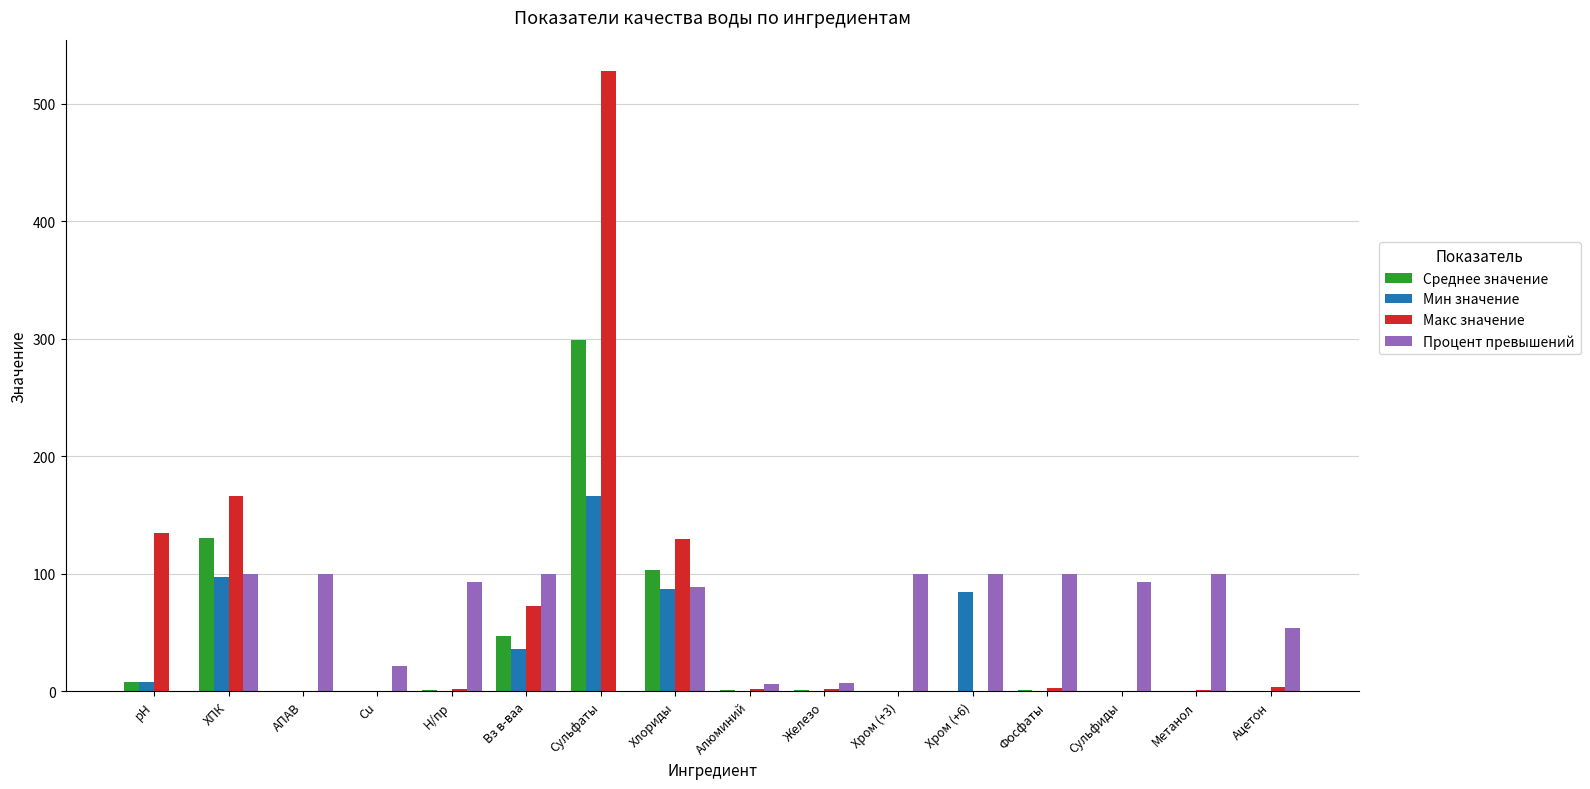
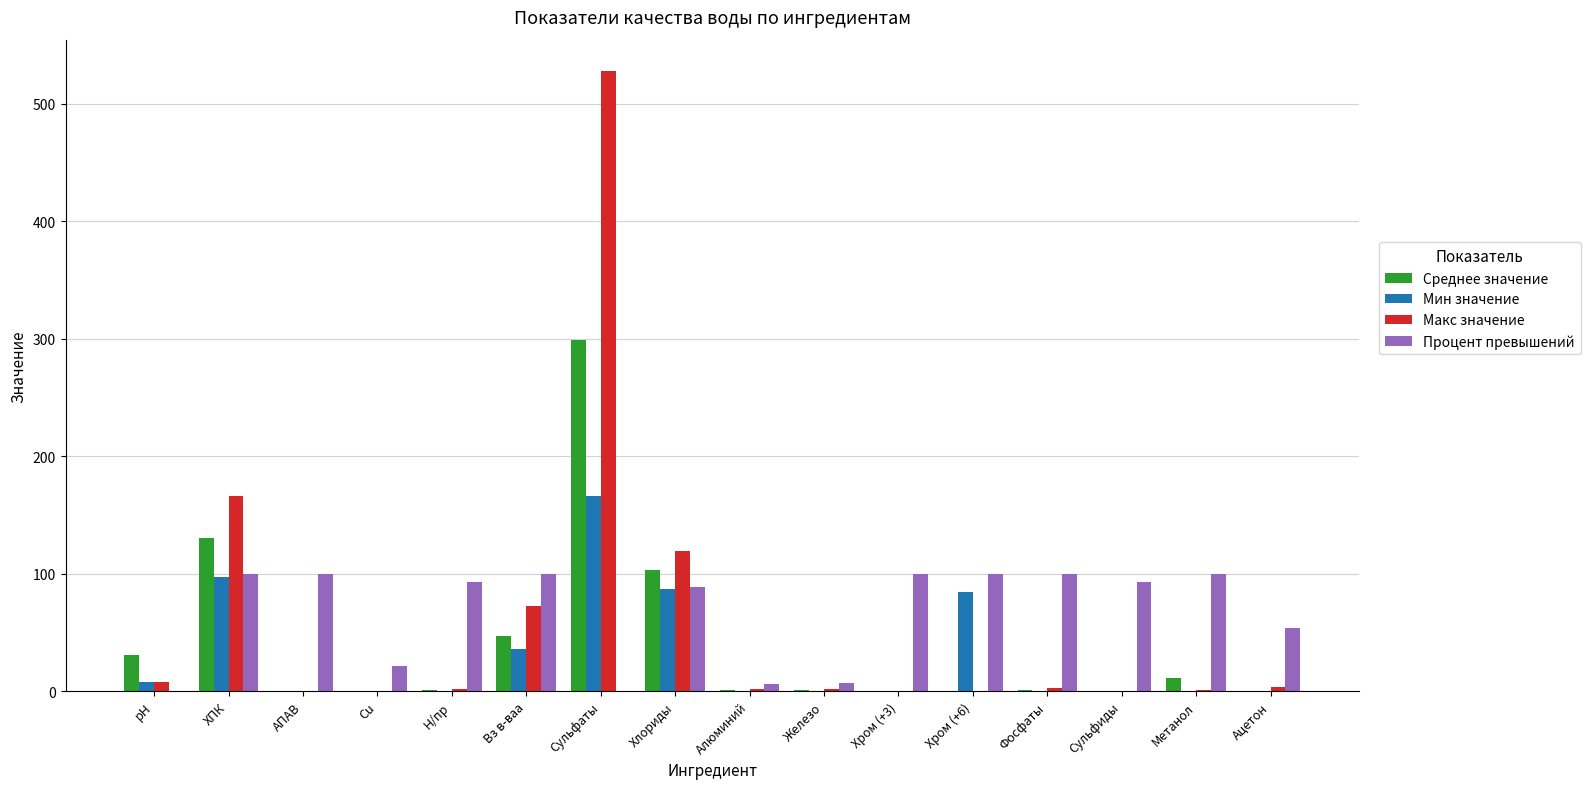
  {
    "Среднее значение": {
-     "рН": 8,
+     "рН": 30,
      "ХПК": 130,
      "Вз в-ваа": 47,
      "Сульфаты": 299,
      "Хлориды": 103,
      "Хром (+3)": 0,
      "Хром (+6)": 0,
      "Сульфиды": 0,
-     "Метанол": 0
+     "Метанол": 11
    },
    "Мин значение": {
      "рН": 8,
      "ХПК": 98,
      "Вз в-ваа": 36,
      "Сульфаты": 166,
      "Хлориды": 87,
      "Хром (+3)": 0,
      "Хром (+6)": 84,
      "Сульфиды": 0,
      "Метанол": 0,
      "Ацетон": 0
    },
    "Макс значение": {
-     "рН": 134,
+     "рН": 8,
      "ХПК": 166,
      "Вз в-ваа": 73,
      "Сульфаты": 528,
-     "Хлориды": 130,
+     "Хлориды": 119,
      "Хром (+3)": 0,
      "Фосфаты": 2,
      "Ацетон": 4
    },
    "Процент превышений": {
      "рН": 0,
      "ХПК": 100,
      "АПАВ": 100,
      "Cu": 21,
      "Н/пр": 93,
      "Вз в-ваа": 100,
      "Сульфаты": 0,
      "Хлориды": 89,
      "Алюминий": 6,
      "Железо": 7,
      "Хром (+3)": 100,
      "Хром (+6)": 100,
      "Фосфаты": 100,
      "Сульфиды": 93,
      "Метанол": 100,
      "Ацетон": 53
    }
  }
